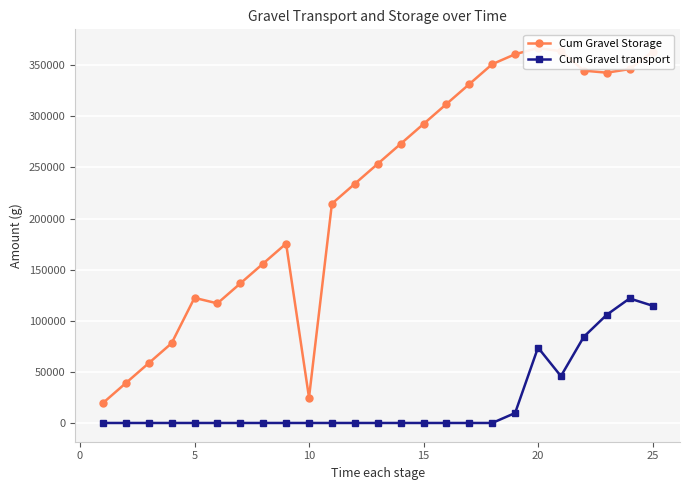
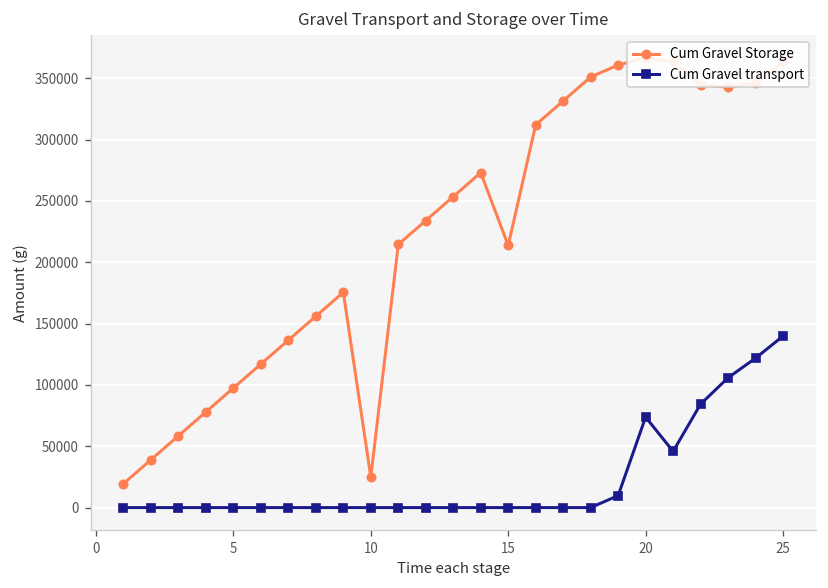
  {
    "Cum Gravel Storage": {
-     "5": 122000,
+     "5": 98000,
      "10": 25000,
-     "15": 293000
+     "15": 214000
    },
    "Cum Gravel transport": {
      "5": 0,
      "10": 0,
      "15": 0,
      "20": 74000,
-     "25": 115000
+     "25": 140000
    }
  }
